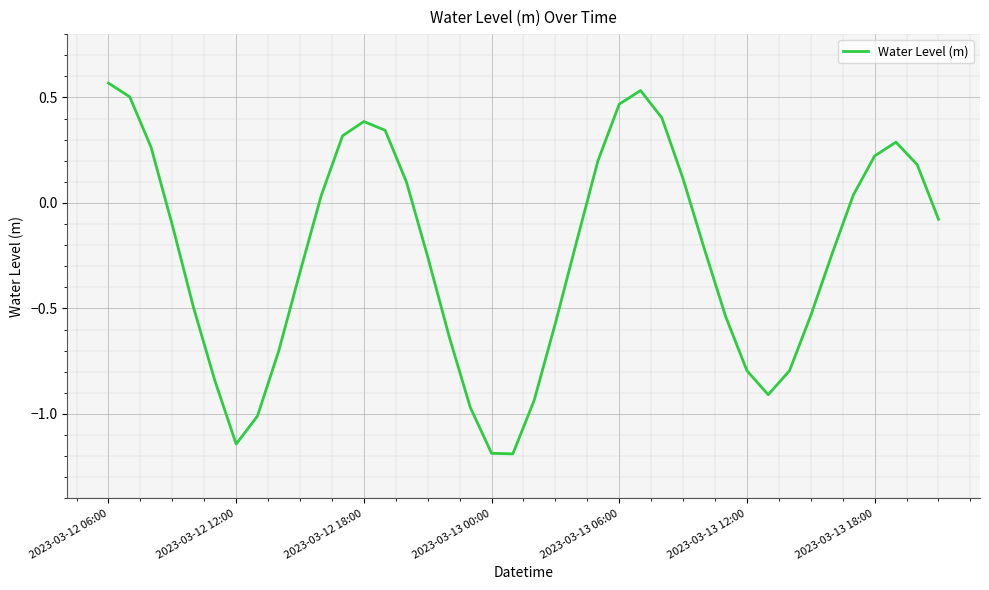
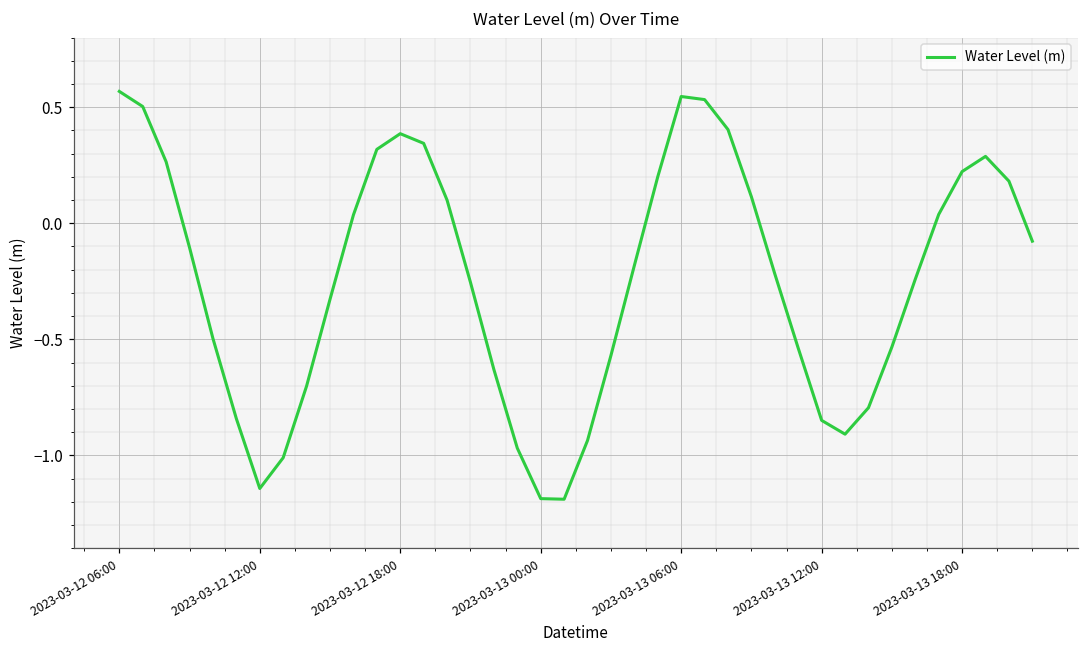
  {
    "2023-03-12 06:00": 0.57,
    "2023-03-12 12:00": -1.14,
    "2023-03-12 18:00": 0.39,
    "2023-03-13 00:00": -1.19,
-   "2023-03-13 06:00": 0.47,
-   "2023-03-13 12:00": -0.80,
+   "2023-03-13 06:00": 0.55,
+   "2023-03-13 12:00": -0.85,
    "2023-03-13 18:00": 0.22
  }
